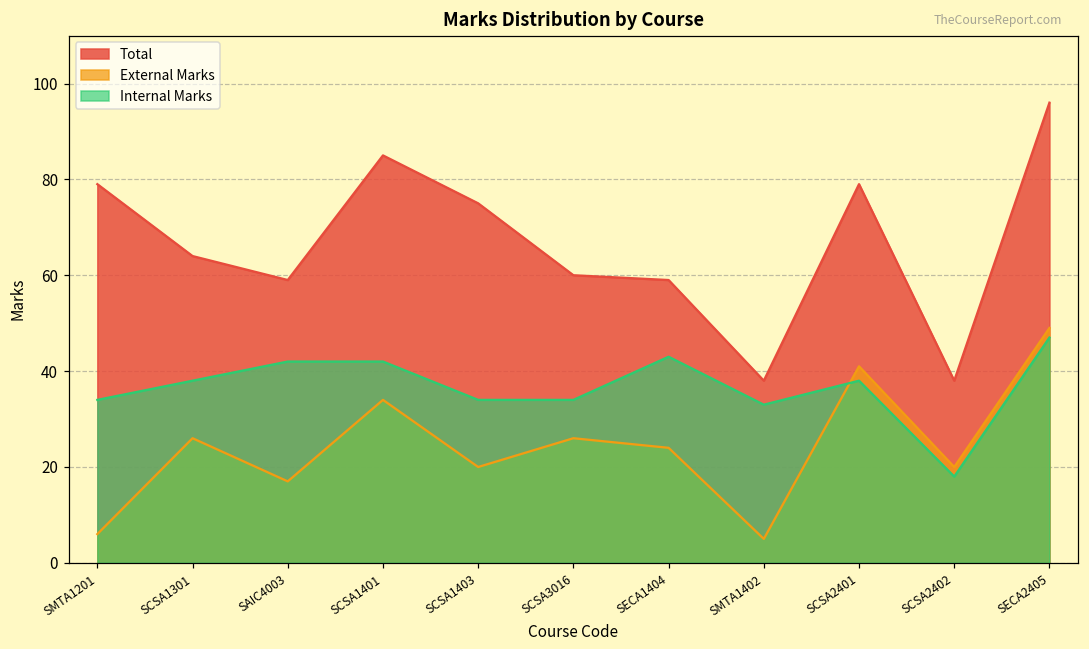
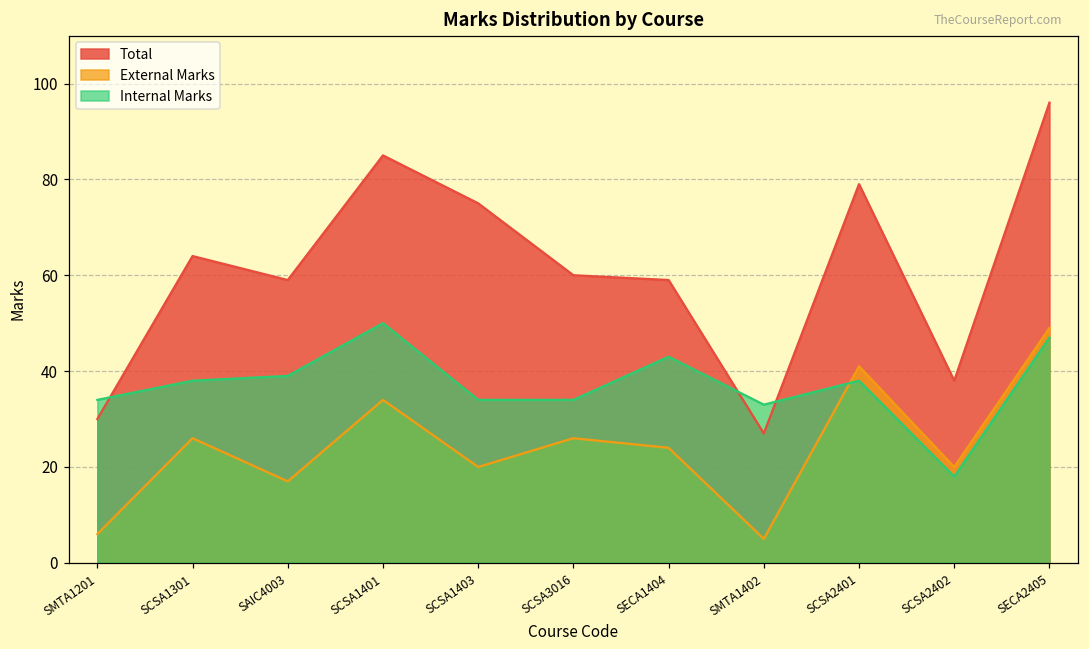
  {
    "Total": {
-     "SMTA1201": 79,
+     "SMTA1201": 30,
      "SCSA1301": 64,
      "SAIC4003": 59,
      "SCSA1401": 85,
      "SCSA1403": 75,
      "SCSA3016": 60,
      "SECA1404": 59,
-     "SMTA1402": 38,
+     "SMTA1402": 27,
      "SCSA2401": 79,
      "SCSA2402": 38,
      "SECA2405": 96
    },
    "External Marks": {
      "SMTA1201": 6,
      "SCSA1301": 26,
      "SAIC4003": 17,
      "SCSA1401": 34,
      "SCSA1403": 20,
      "SCSA3016": 26,
      "SECA1404": 24,
      "SMTA1402": 5,
      "SCSA2401": 41,
      "SCSA2402": 20,
      "SECA2405": 49
    },
    "Internal Marks": {
      "SMTA1201": 34,
      "SCSA1301": 38,
-     "SAIC4003": 42,
-     "SCSA1401": 42,
+     "SAIC4003": 39,
+     "SCSA1401": 50,
      "SCSA1403": 34,
      "SCSA3016": 34,
      "SECA1404": 43,
      "SMTA1402": 33,
      "SCSA2401": 38,
      "SCSA2402": 18,
      "SECA2405": 47
    }
  }
